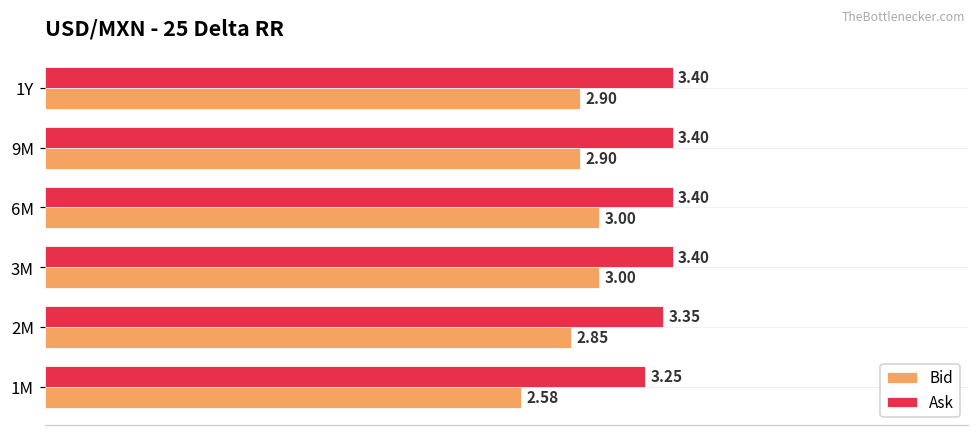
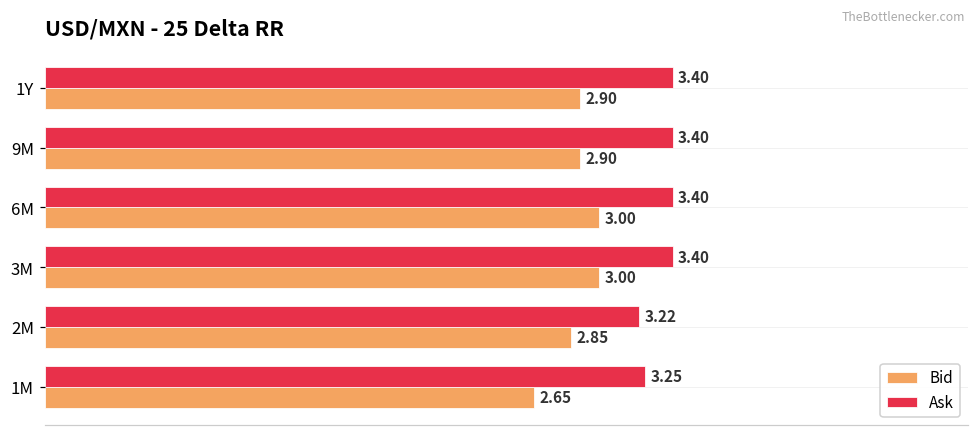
  {
    "Bid": {
      "1Y": 2.90,
      "9M": 2.90,
      "6M": 3.00,
      "3M": 3.00,
      "2M": 2.85,
-     "1M": 2.58
+     "1M": 2.65
    },
    "Ask": {
      "1Y": 3.40,
      "9M": 3.40,
      "6M": 3.40,
      "3M": 3.40,
-     "2M": 3.35,
+     "2M": 3.22,
      "1M": 3.25
    }
  }
